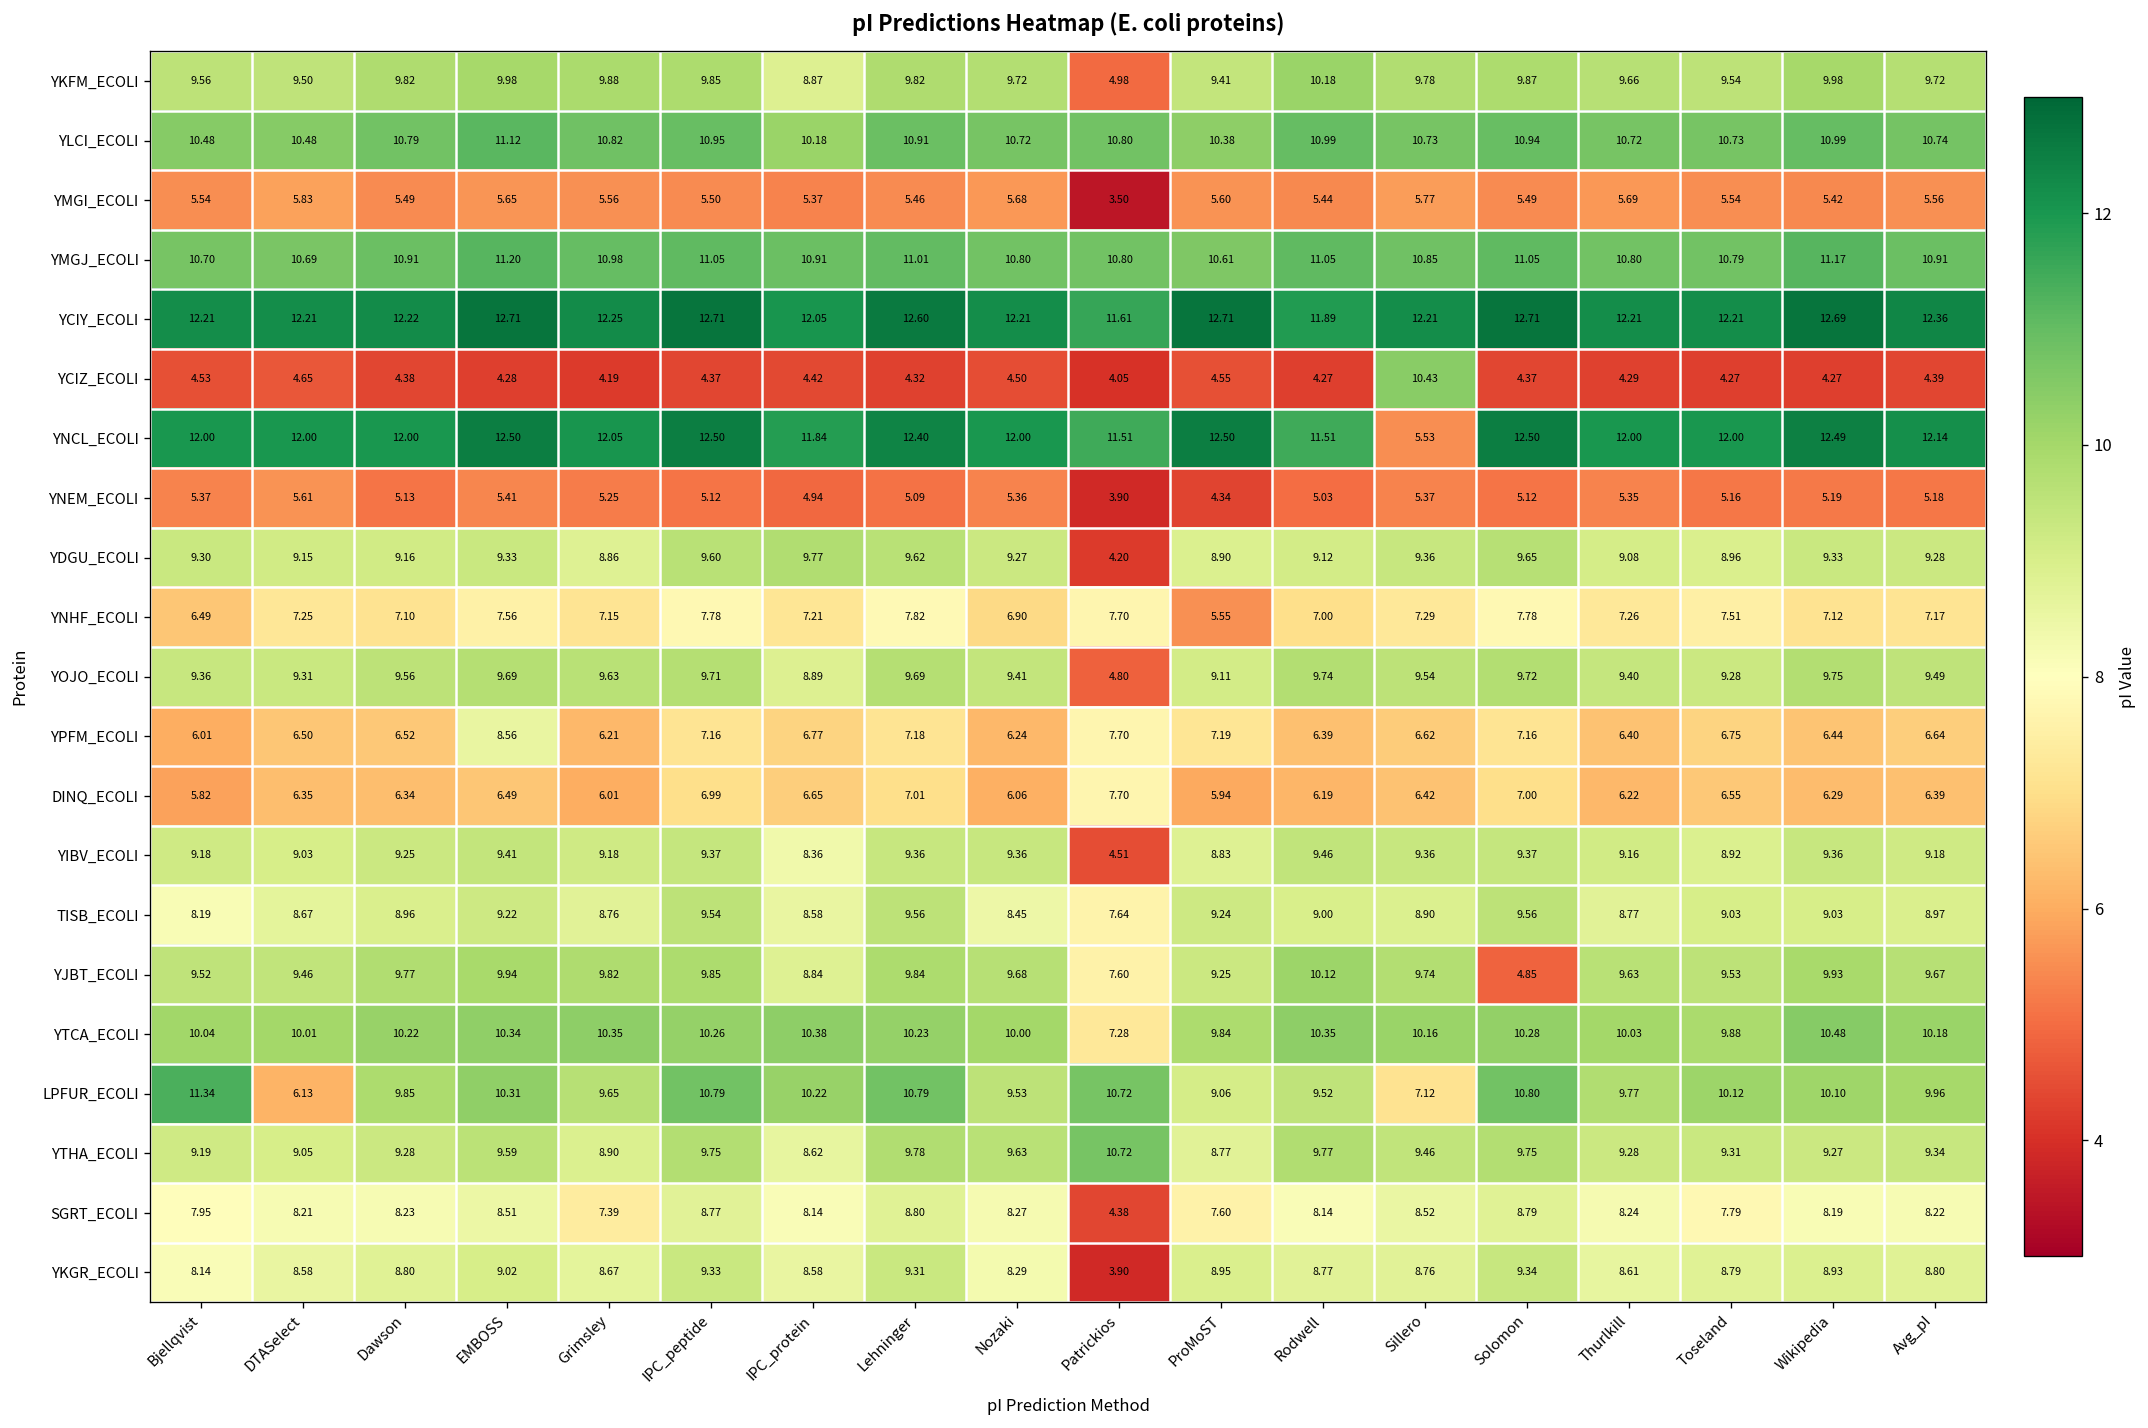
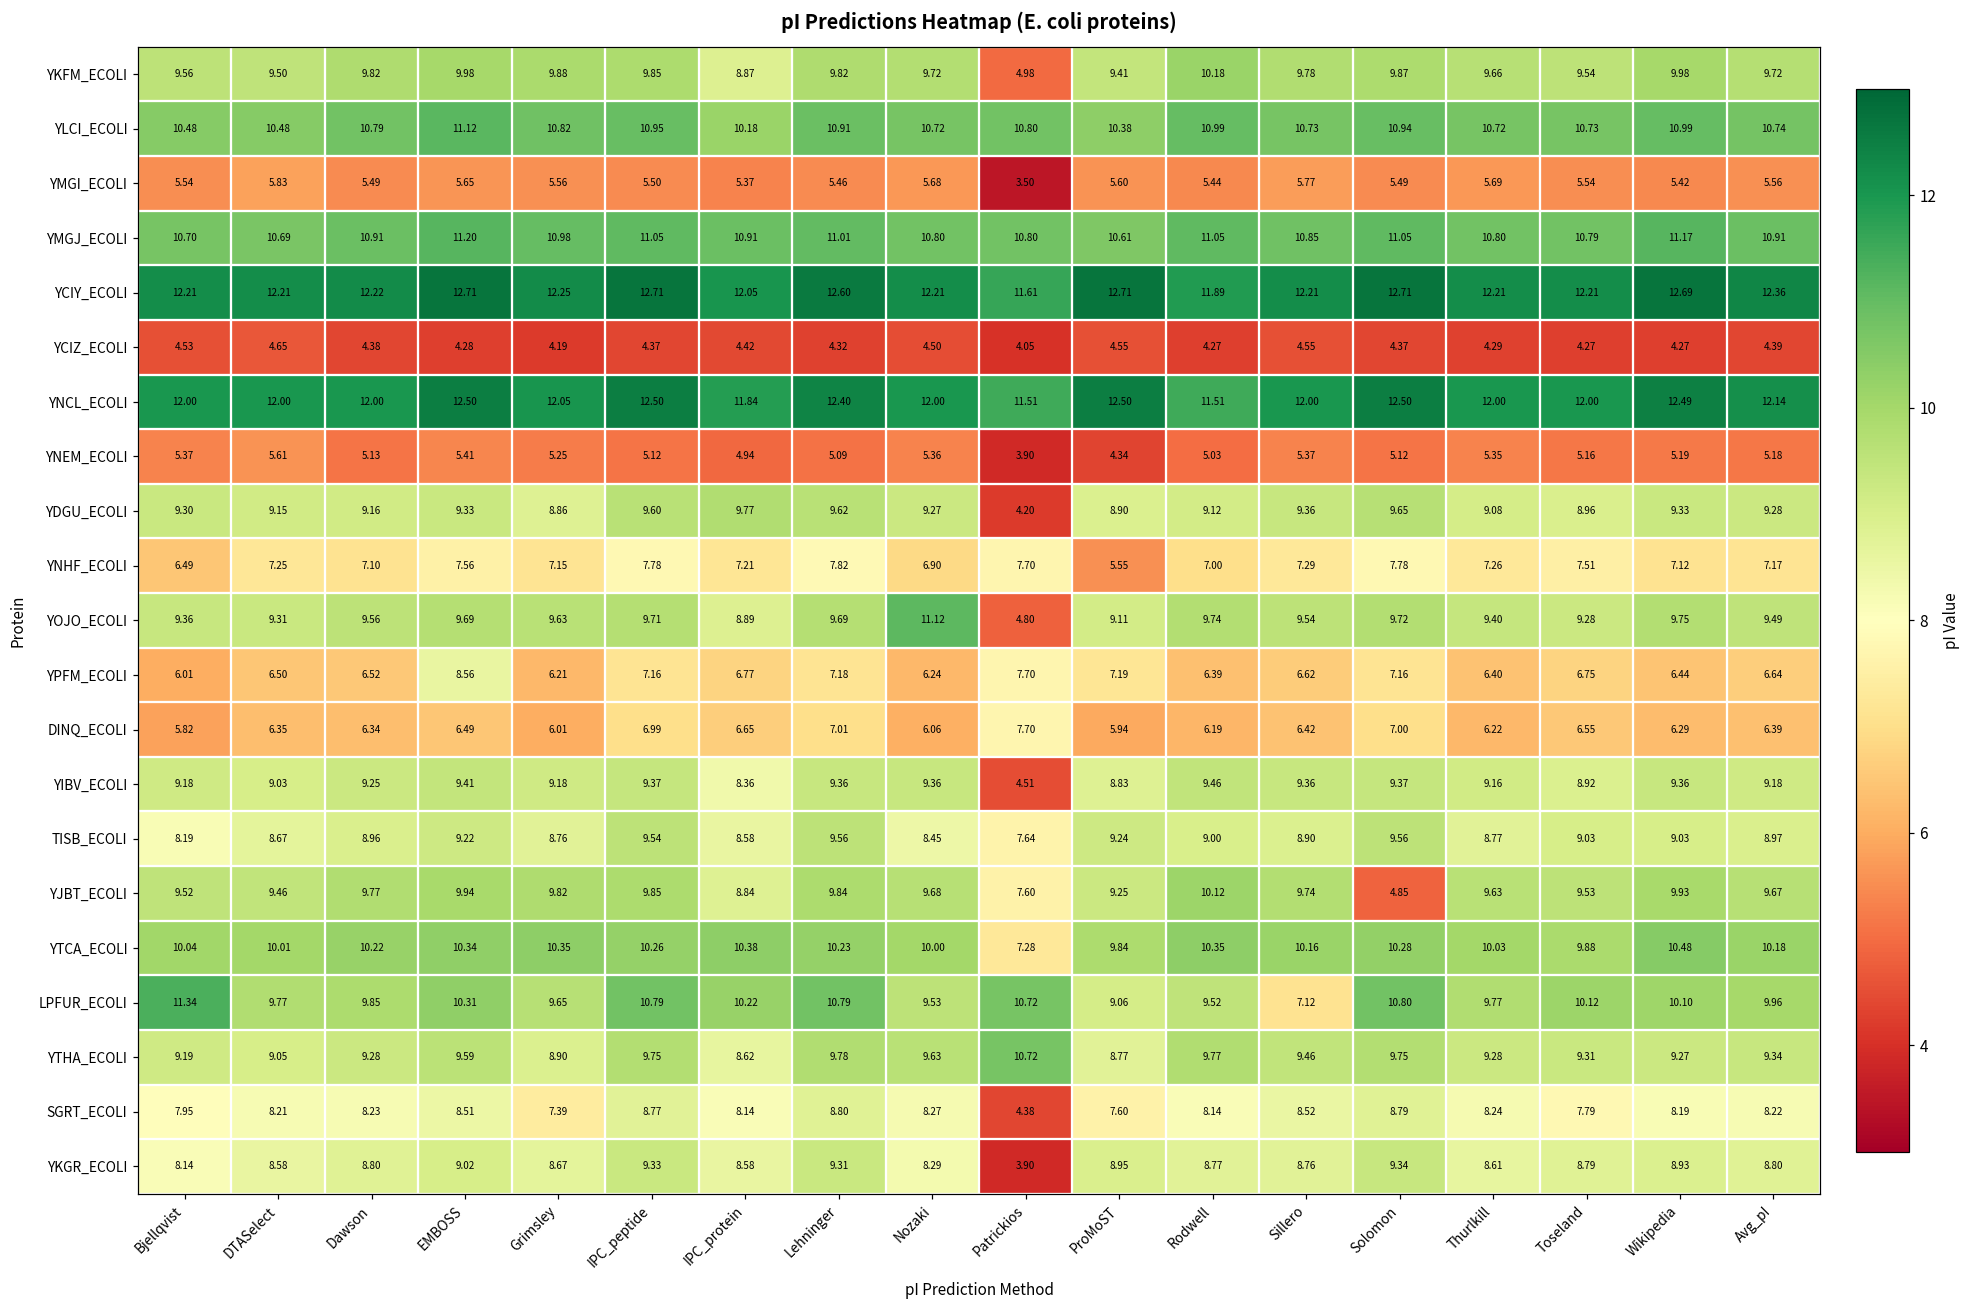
  {
    "YCIZ_ECOLI": {
      "Bjellqvist": 4.53,
      "DTASelect": 4.65,
      "Dawson": 4.38,
      "EMBOSS": 4.28,
      "Grimsley": 4.19,
      "IPC_peptide": 4.37,
      "IPC_protein": 4.42,
      "Lehninger": 4.32,
      "Nozaki": 4.50,
      "Patrickios": 4.05,
      "ProMoST": 4.55,
      "Rodwell": 4.27,
-     "Sillero": 10.43,
+     "Sillero": 4.55,
      "Solomon": 4.37,
      "Thurlkill": 4.29,
      "Toseland": 4.27,
      "Wikipedia": 4.27,
      "Avg_pI": 4.39
    },
    "YNCL_ECOLI": {
      "Bjellqvist": 12.00,
      "DTASelect": 12.00,
      "Dawson": 12.00,
      "EMBOSS": 12.50,
      "Grimsley": 12.05,
      "IPC_peptide": 12.50,
      "IPC_protein": 11.84,
      "Lehninger": 12.40,
      "Nozaki": 12.00,
      "Patrickios": 11.51,
      "ProMoST": 12.50,
      "Rodwell": 11.51,
-     "Sillero": 5.53,
+     "Sillero": 12.00,
      "Solomon": 12.50,
      "Thurlkill": 12.00,
      "Toseland": 12.00,
      "Wikipedia": 12.49,
      "Avg_pI": 12.14
    },
    "YOJO_ECOLI": {
      "Bjellqvist": 9.36,
      "DTASelect": 9.31,
      "Dawson": 9.56,
      "EMBOSS": 9.69,
      "Grimsley": 9.63,
      "IPC_peptide": 9.71,
      "IPC_protein": 8.89,
      "Lehninger": 9.69,
-     "Nozaki": 9.41,
+     "Nozaki": 11.12,
      "Patrickios": 4.80,
      "ProMoST": 9.11,
      "Rodwell": 9.74,
      "Sillero": 9.54,
      "Solomon": 9.72,
      "Thurlkill": 9.40,
      "Toseland": 9.28,
      "Wikipedia": 9.75,
      "Avg_pI": 9.49
    },
    "LPFUR_ECOLI": {
      "Bjellqvist": 11.34,
-     "DTASelect": 6.13,
+     "DTASelect": 9.77,
      "Dawson": 9.85,
      "EMBOSS": 10.31,
      "Grimsley": 9.65,
      "IPC_peptide": 10.79,
      "IPC_protein": 10.22,
      "Lehninger": 10.79,
      "Nozaki": 9.53,
      "Patrickios": 10.72,
      "ProMoST": 9.06,
      "Rodwell": 9.52,
      "Sillero": 7.12,
      "Solomon": 10.80,
      "Thurlkill": 9.77,
      "Toseland": 10.12,
      "Wikipedia": 10.10,
      "Avg_pI": 9.96
    }
  }
